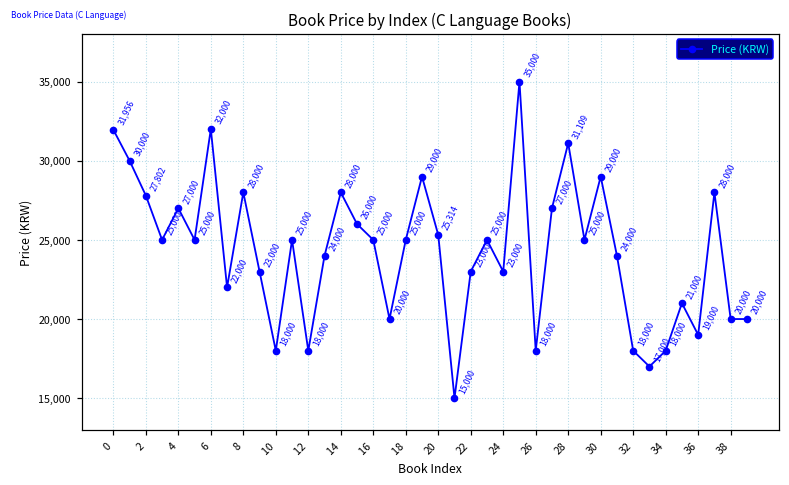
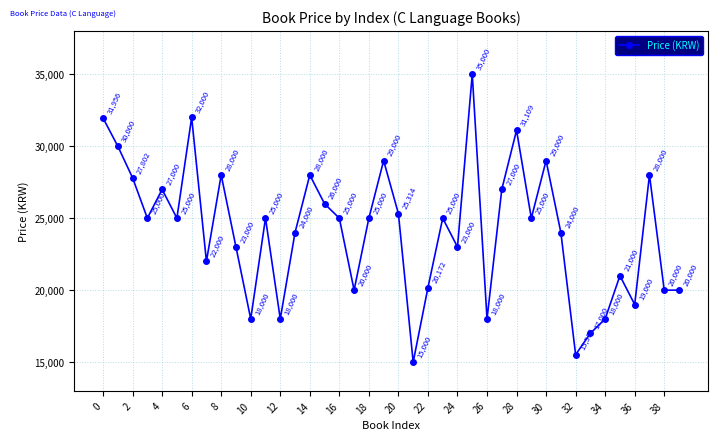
  {
    "0": "31,956",
    "2": "27,802",
    "4": "27,000",
    "6": "32,000",
    "8": "28,000",
    "10": "18,000",
    "12": "18,000",
    "14": "28,000",
    "16": "25,000",
    "18": "25,000",
    "20": "25,314",
-   "22": "23,000",
+   "22": "20,172",
    "24": "23,000",
    "26": "18,000",
    "28": "31,109",
    "30": "29,000",
-   "32": "18,000",
+   "32": "15,516",
    "34": "18,000",
    "36": "19,000"
  }
